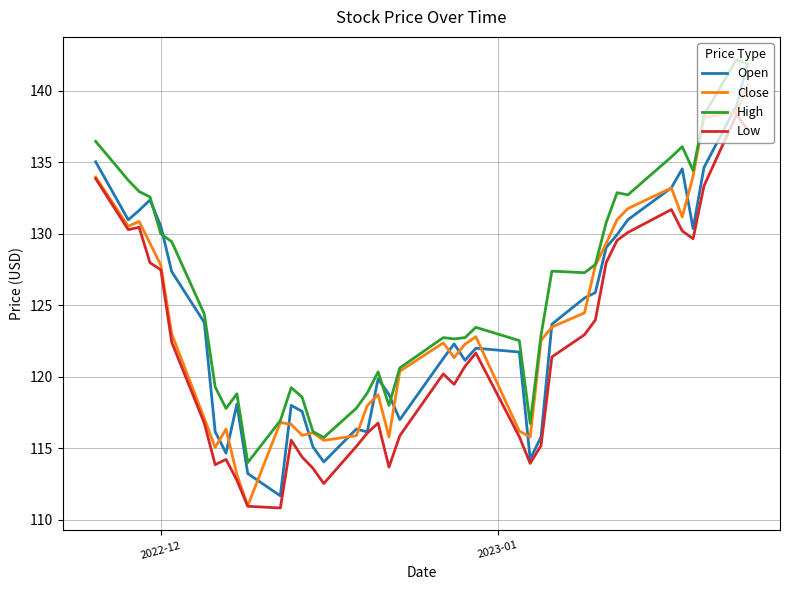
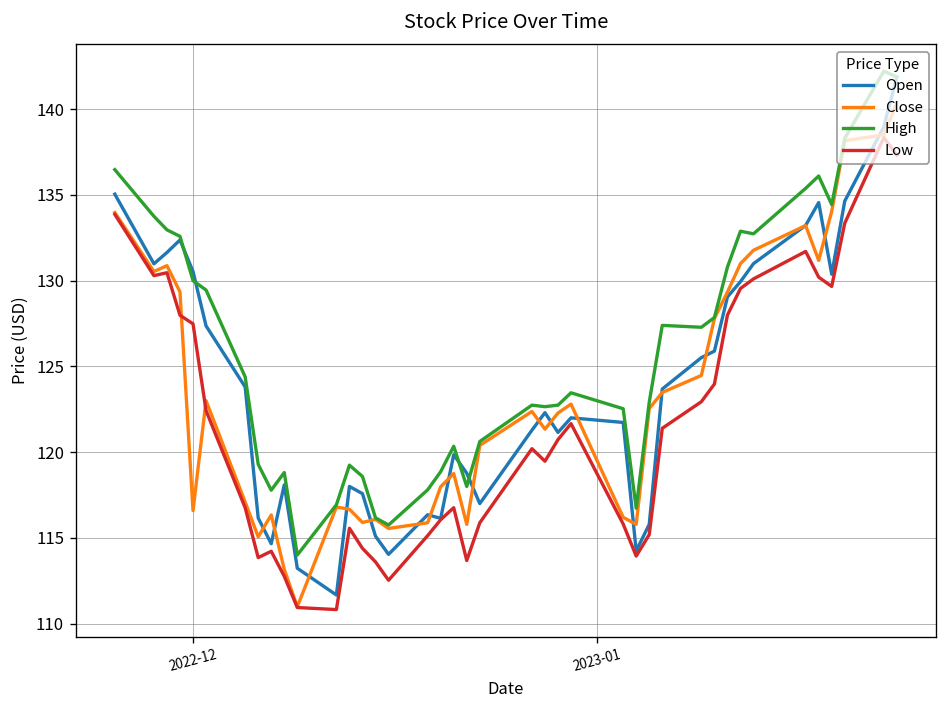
  {
    "Open": {
      "2022-12": 130.5
    },
    "Close": {
-     "2022-12": 127.8
+     "2022-12": 116.6
    },
    "High": {
      "2022-12": 130.0
    },
    "Low": {
      "2022-12": 127.5
    }
  }
